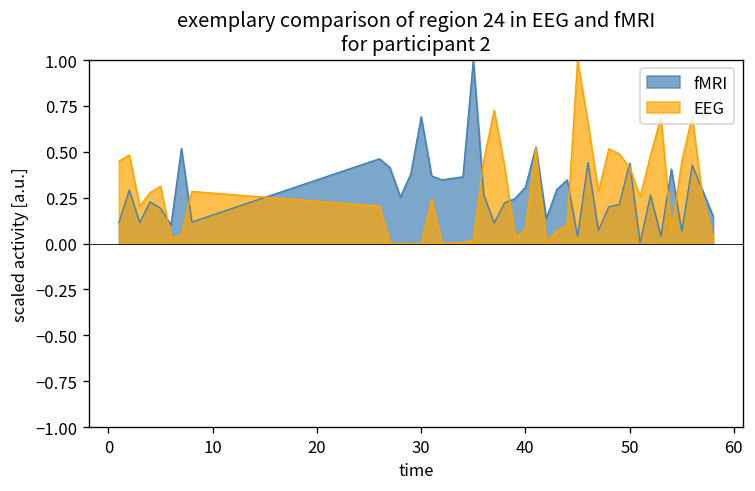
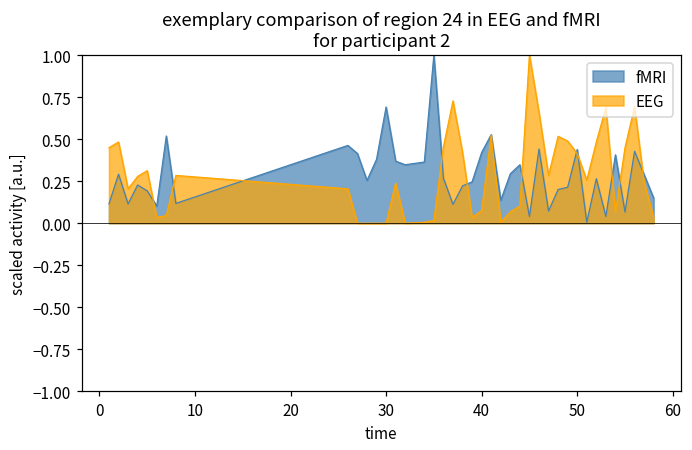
  {
    "fMRI": {
      "30": 0.69,
-     "40": 0.31,
+     "40": 0.42,
      "50": 0.44
    },
    "EEG": {
      "30": 0.00,
      "40": 0.08,
      "50": 0.41
    }
  }
